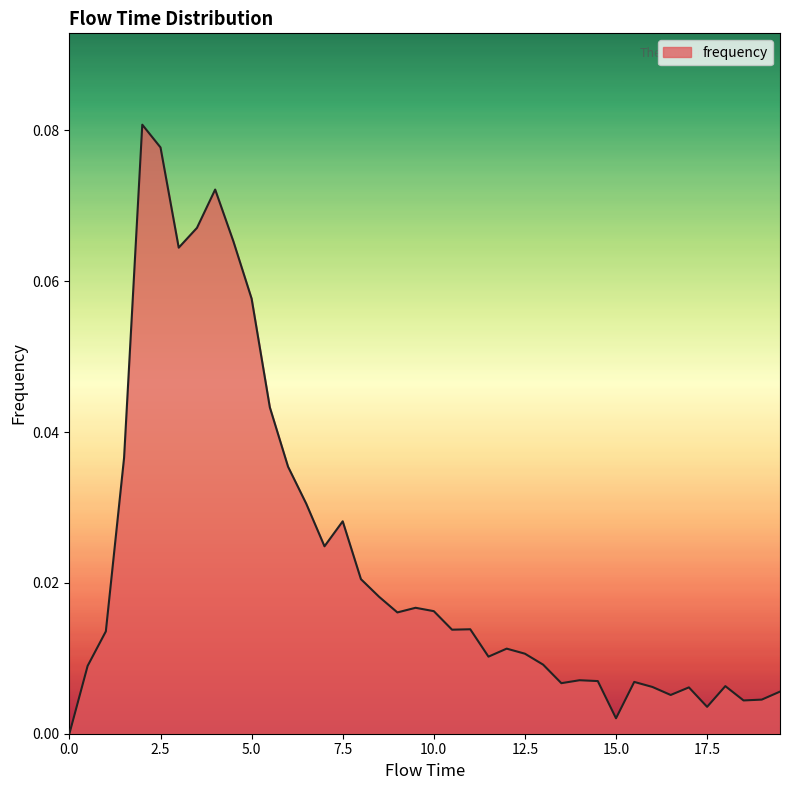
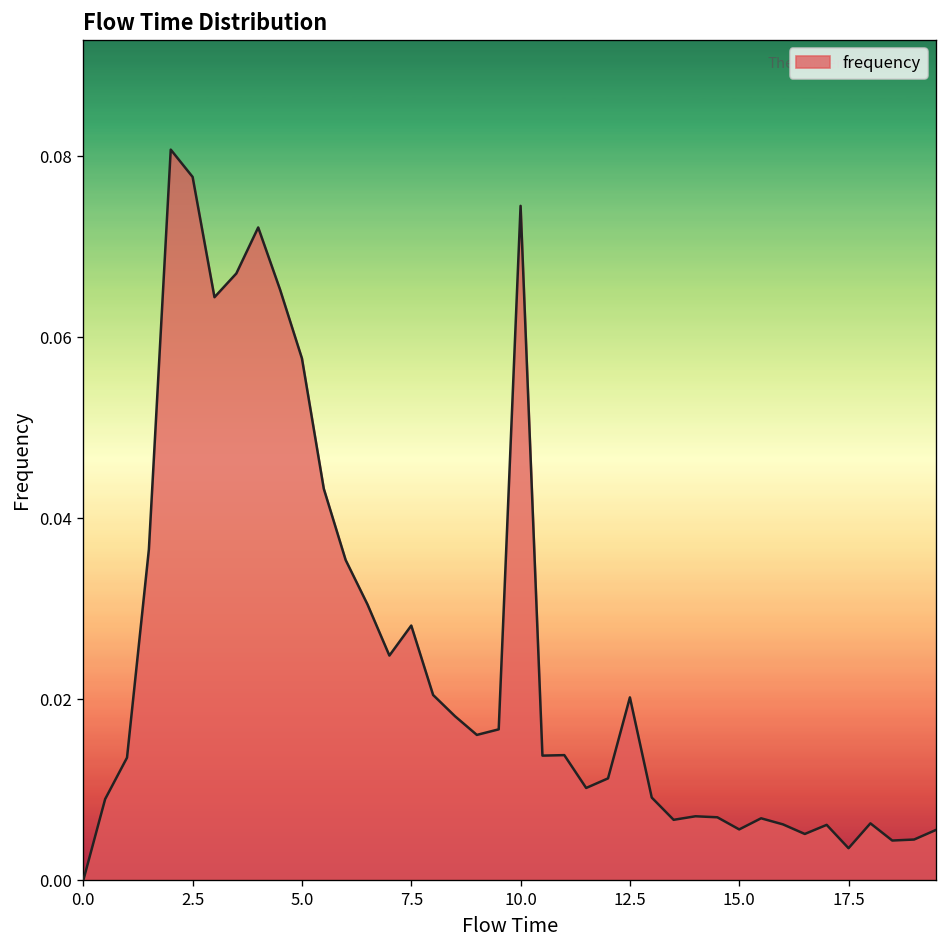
  {
    "0.0": 0.000,
    "2.5": 0.078,
    "5.0": 0.058,
    "7.5": 0.028,
-   "10.0": 0.016,
-   "12.5": 0.011,
-   "15.0": 0.002,
+   "10.0": 0.075,
+   "12.5": 0.020,
+   "15.0": 0.006,
    "17.5": 0.004
  }
